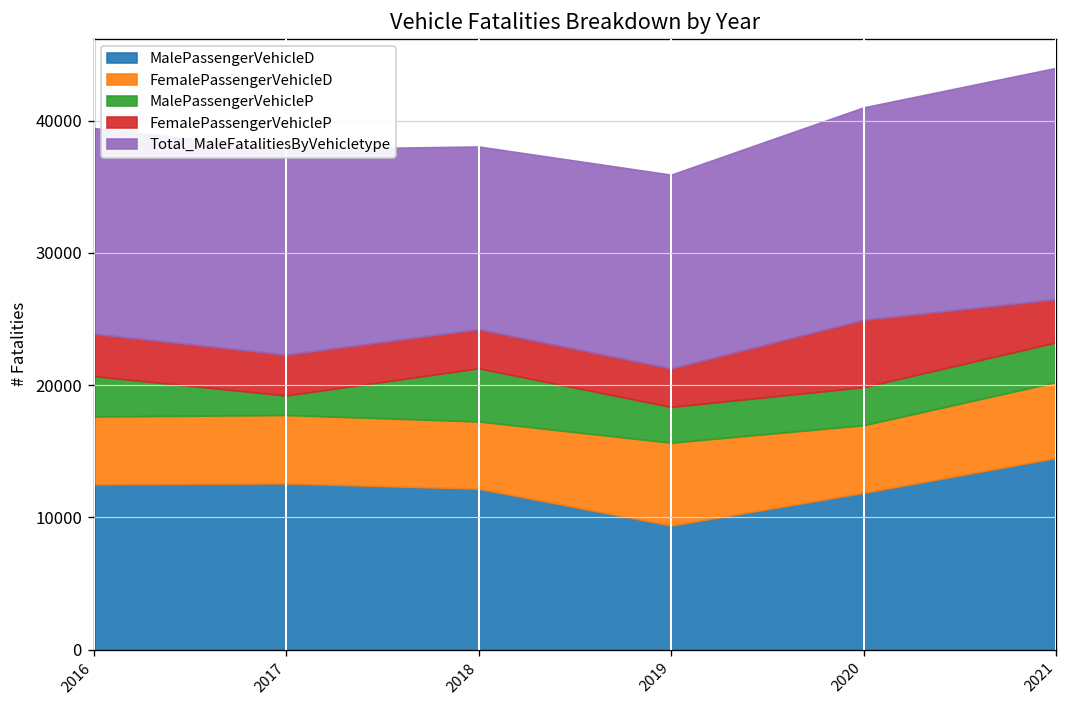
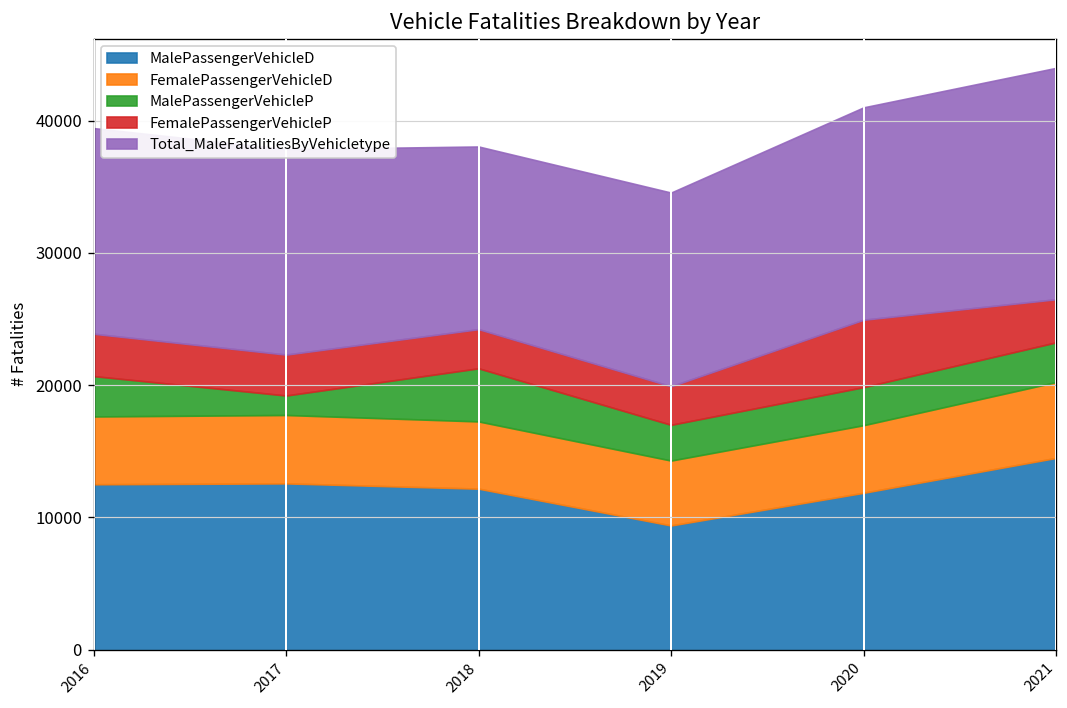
  {
    "MalePassengerVehicleD": {
      "2016": 12500,
      "2017": 12600,
      "2018": 12200,
      "2019": 9400,
      "2020": 11900,
      "2021": 14500
    },
    "FemalePassengerVehicleD": {
      "2016": 5100,
      "2017": 5200,
      "2018": 5100,
-     "2019": 6300,
+     "2019": 4900,
      "2020": 5100,
      "2021": 5700
    },
    "MalePassengerVehicleP": {
      "2016": 3100,
      "2017": 1500,
      "2018": 4000,
      "2019": 2700,
      "2020": 2900,
      "2021": 3000
    },
    "FemalePassengerVehicleP": {
      "2016": 3200,
      "2017": 3100,
      "2018": 3000,
      "2019": 2900,
      "2020": 5100,
      "2021": 3300
    },
    "Total_MaleFatalitiesByVehicletype": {
      "2016": 15600,
      "2018": 13800,
      "2019": 14700,
      "2020": 16100,
      "2021": 17500
    }
  }
